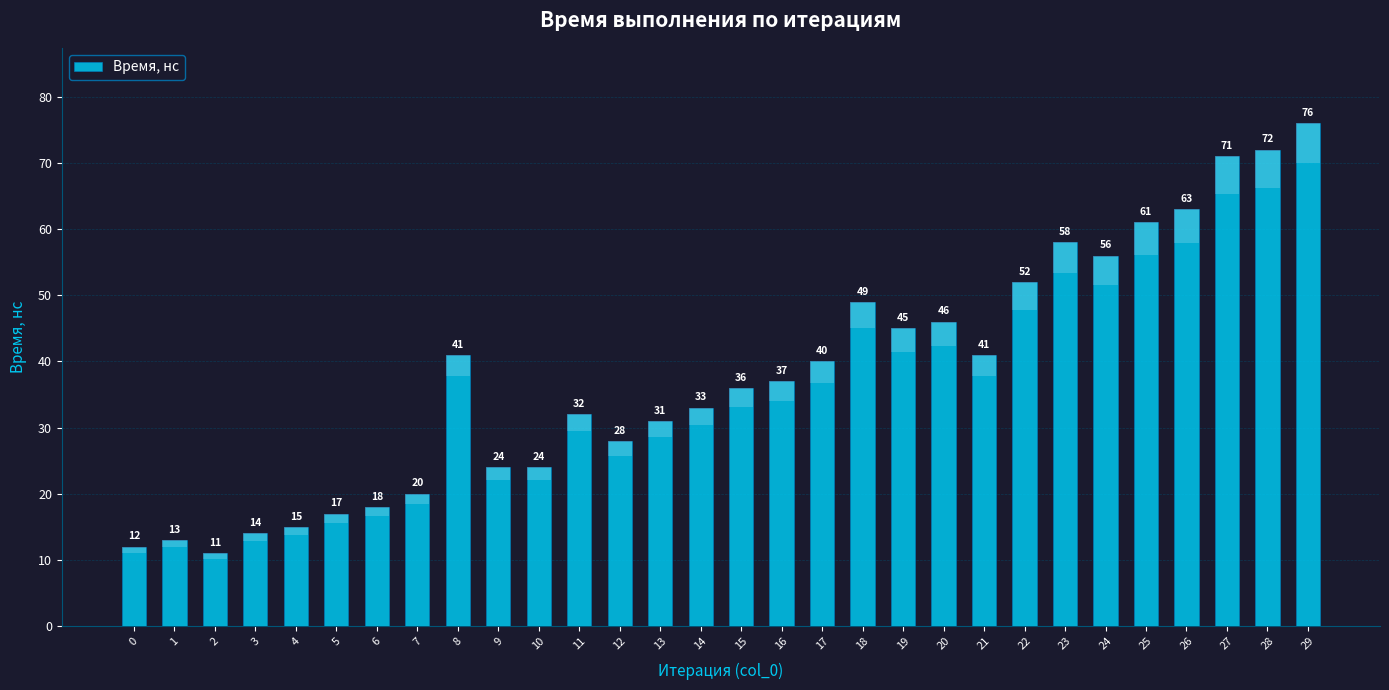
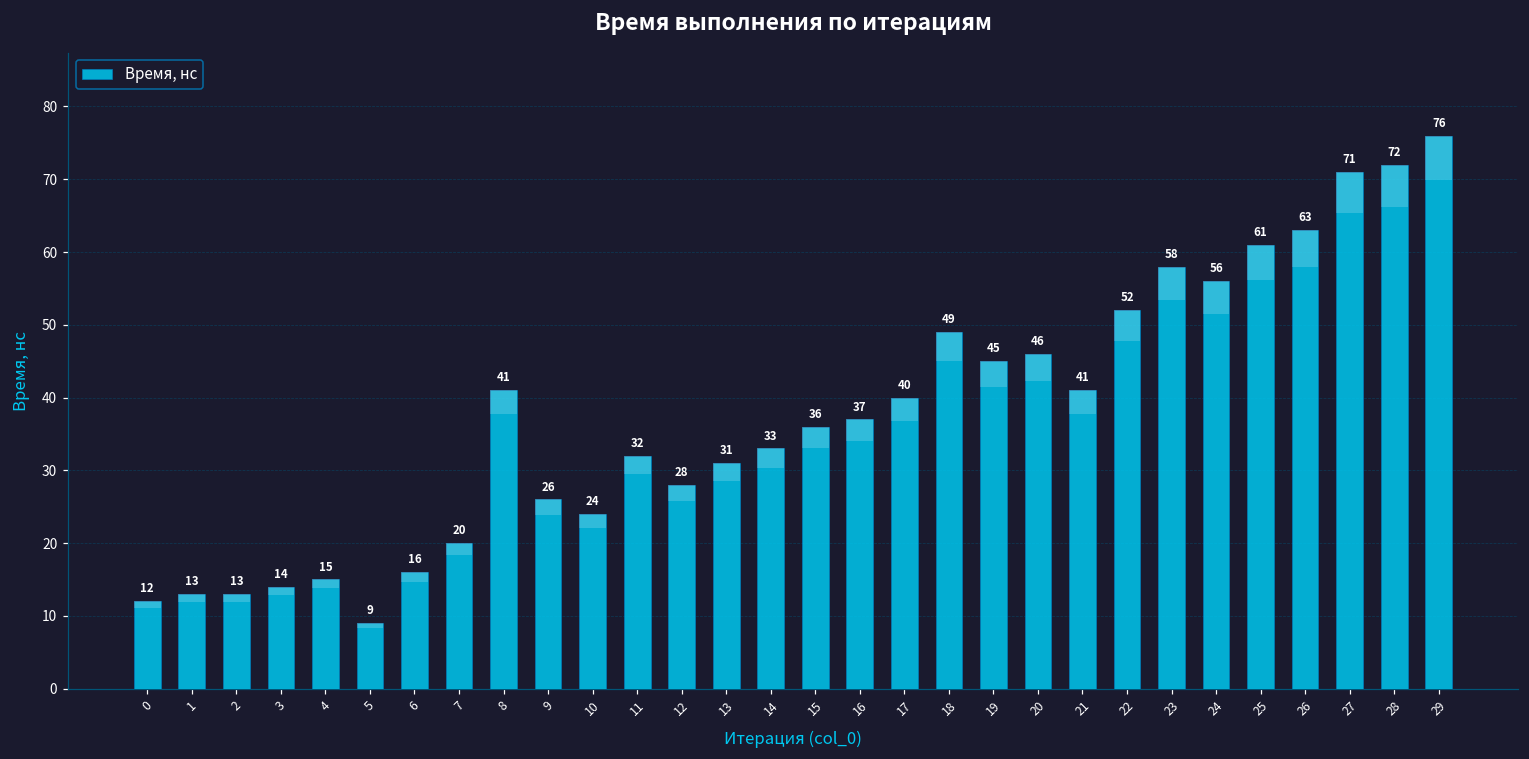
  {
    "0": 12,
    "1": 13,
-   "2": 11,
+   "2": 13,
    "3": 14,
    "4": 15,
-   "5": 17,
-   "6": 18,
+   "5": 9,
+   "6": 16,
    "7": 20,
    "8": 41,
-   "9": 24,
+   "9": 26,
    "10": 24,
    "11": 32,
    "12": 28,
    "13": 31,
    "14": 33,
    "15": 36,
    "16": 37,
    "17": 40,
    "18": 49,
    "19": 45,
    "20": 46,
    "21": 41,
    "22": 52,
    "23": 58,
    "24": 56,
    "25": 61,
    "26": 63,
    "27": 71,
    "28": 72,
    "29": 76
  }
